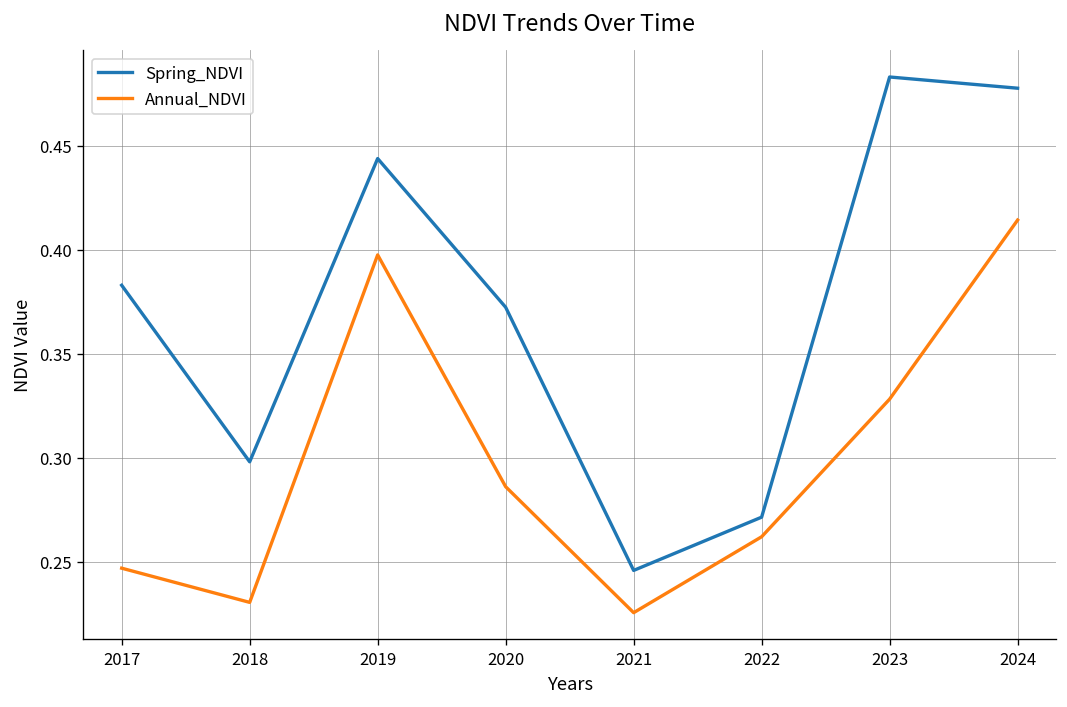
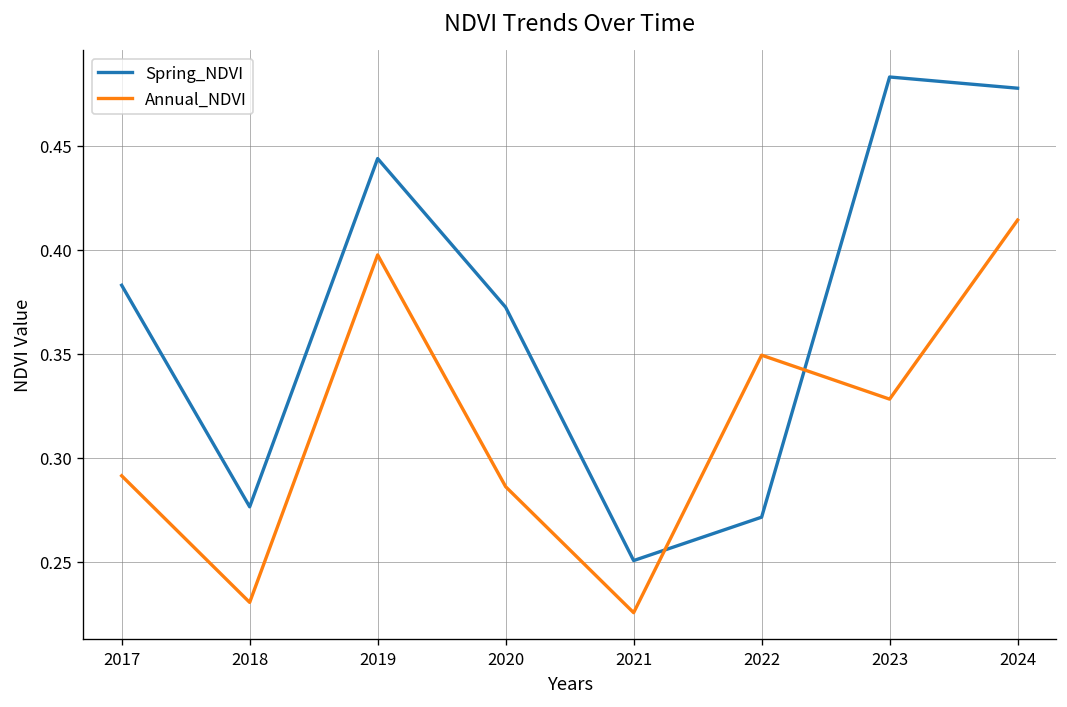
  {
    "Spring_NDVI": {
      "2017": 0.383,
-     "2018": 0.298,
+     "2018": 0.276,
      "2019": 0.444,
      "2020": 0.372,
-     "2021": 0.246,
+     "2021": 0.251,
      "2022": 0.271,
      "2023": 0.483,
      "2024": 0.478
    },
    "Annual_NDVI": {
-     "2017": 0.247,
+     "2017": 0.291,
      "2018": 0.230,
      "2019": 0.398,
      "2020": 0.286,
      "2021": 0.226,
-     "2022": 0.262,
+     "2022": 0.349,
      "2023": 0.328,
      "2024": 0.414
    }
  }
